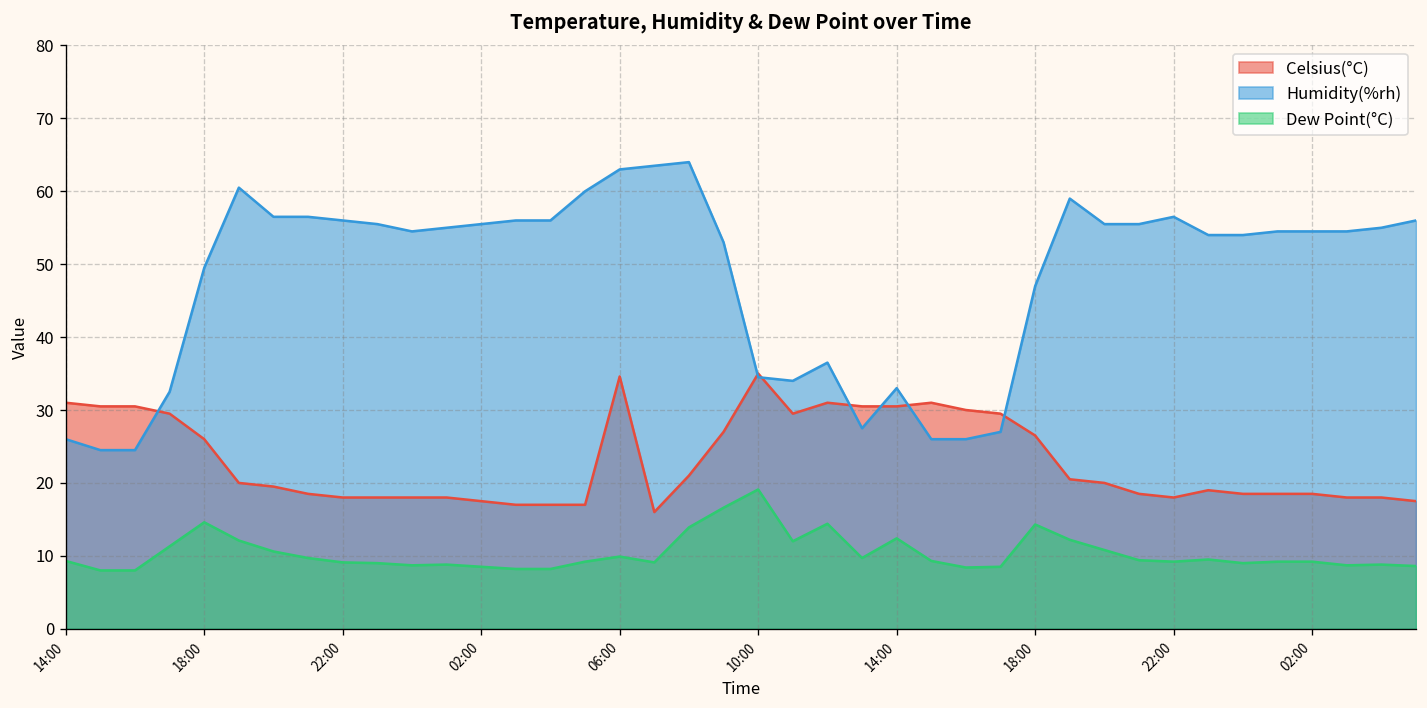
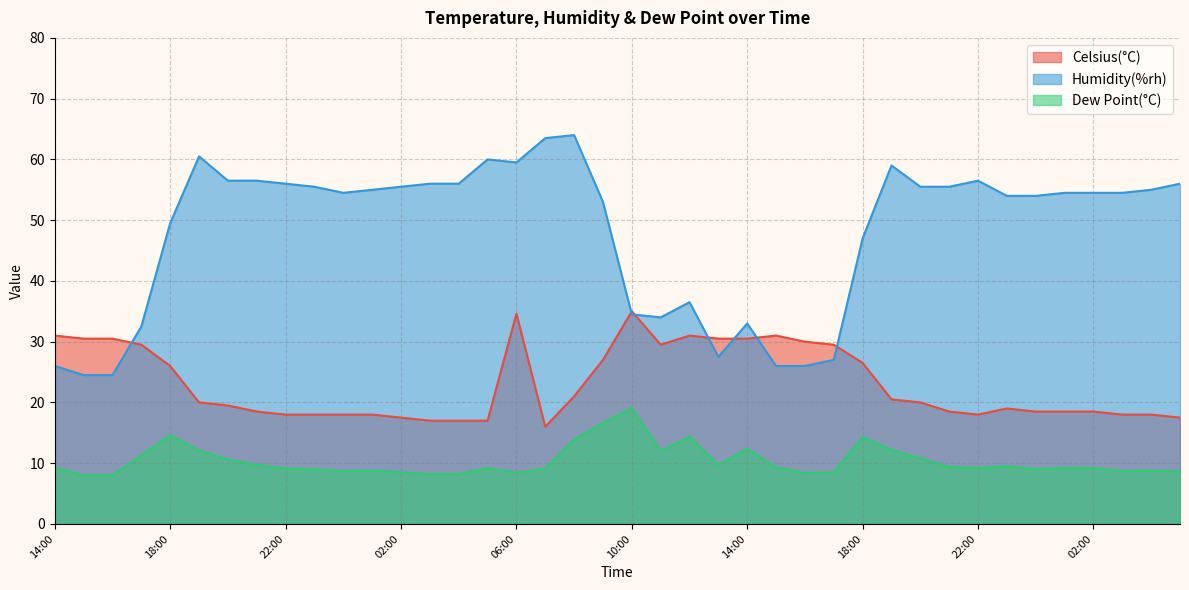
  {
    "Celsius(°C)": {
      "06:00": 35,
      "10:00": 35
    },
    "Humidity(%rh)": {
-     "06:00": 63,
+     "06:00": 60,
      "10:00": 35
    },
    "Dew Point(°C)": {
-     "06:00": 10,
+     "06:00": 8,
      "10:00": 19
    }
  }
